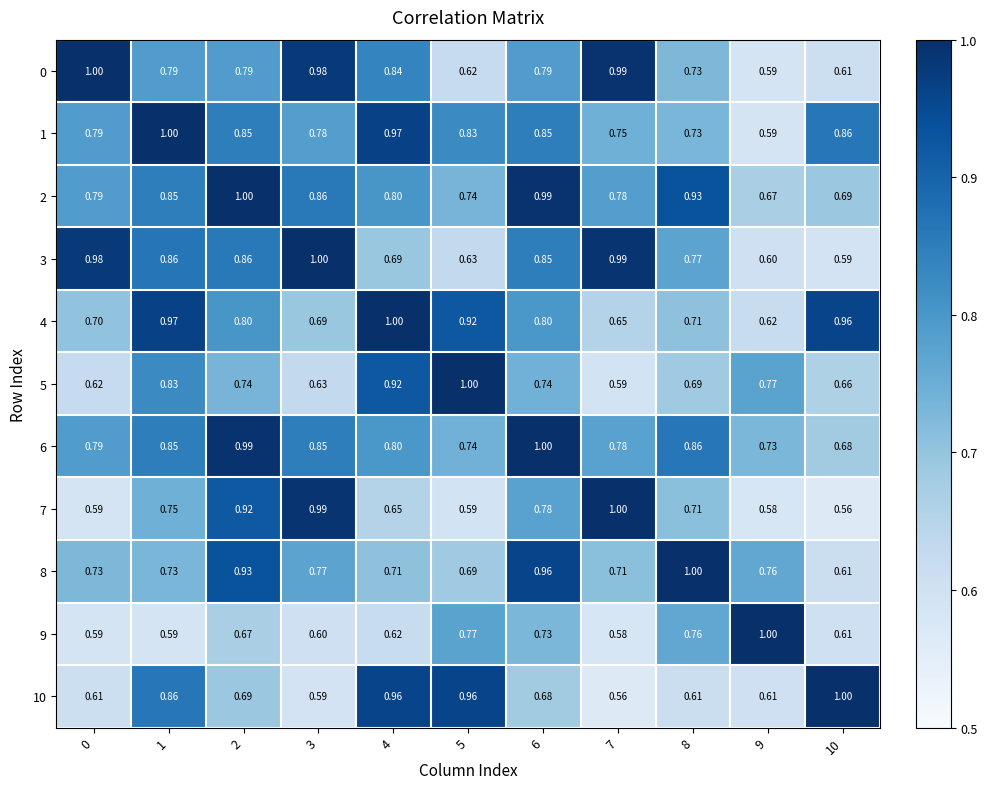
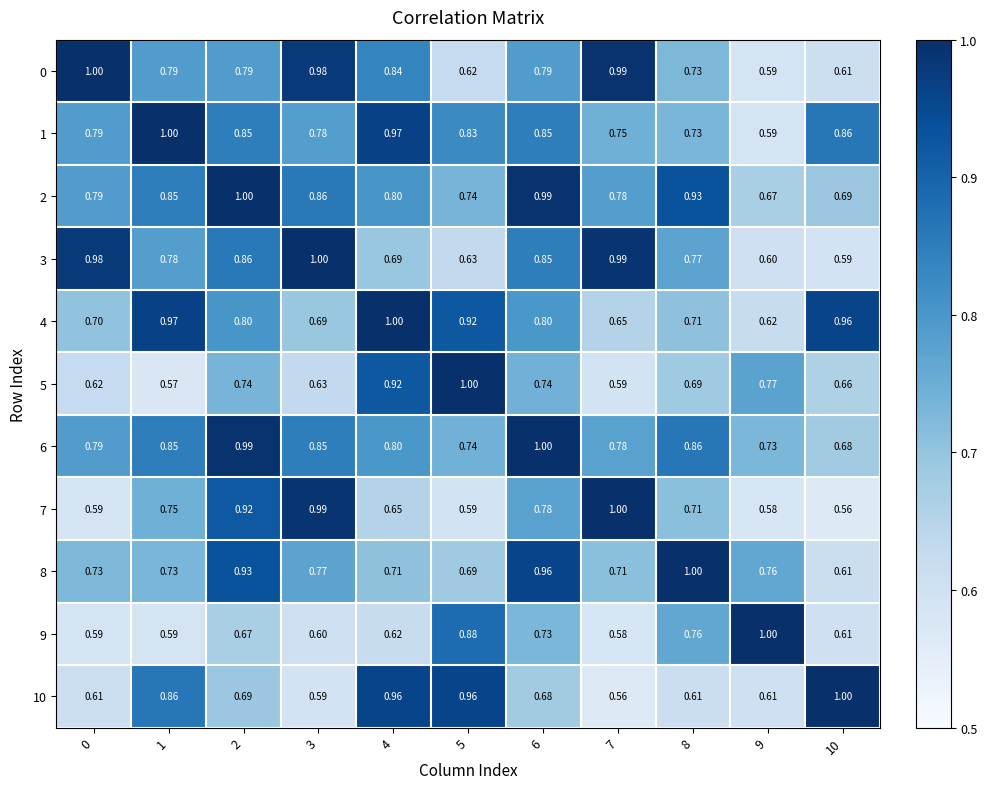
  {
    "0": {
      "0": 1.00,
      "1": 0.79,
      "2": 0.79,
      "3": 0.98,
      "4": 0.84,
      "5": 0.62,
      "6": 0.79,
      "7": 0.99,
      "8": 0.73,
      "9": 0.59,
      "10": 0.61
    },
    "1": {
      "0": 0.79,
      "1": 1.00,
      "2": 0.85,
      "3": 0.78,
      "4": 0.97,
      "5": 0.83,
      "6": 0.85,
      "7": 0.75,
      "8": 0.73,
      "9": 0.59,
      "10": 0.86
    },
    "2": {
      "0": 0.79,
      "1": 0.85,
      "2": 1.00,
      "3": 0.86,
      "4": 0.80,
      "5": 0.74,
      "6": 0.99,
      "7": 0.78,
      "8": 0.93,
      "9": 0.67,
      "10": 0.69
    },
    "3": {
      "0": 0.98,
-     "1": 0.86,
+     "1": 0.78,
      "2": 0.86,
      "3": 1.00,
      "4": 0.69,
      "5": 0.63,
      "6": 0.85,
      "7": 0.99,
      "8": 0.77,
      "9": 0.60,
      "10": 0.59
    },
    "4": {
      "0": 0.70,
      "1": 0.97,
      "2": 0.80,
      "3": 0.69,
      "4": 1.00,
      "5": 0.92,
      "6": 0.80,
      "7": 0.65,
      "8": 0.71,
      "9": 0.62,
      "10": 0.96
    },
    "5": {
      "0": 0.62,
-     "1": 0.83,
+     "1": 0.57,
      "2": 0.74,
      "3": 0.63,
      "4": 0.92,
      "5": 1.00,
      "6": 0.74,
      "7": 0.59,
      "8": 0.69,
      "9": 0.77,
      "10": 0.66
    },
    "6": {
      "0": 0.79,
      "1": 0.85,
      "2": 0.99,
      "3": 0.85,
      "4": 0.80,
      "5": 0.74,
      "6": 1.00,
      "7": 0.78,
      "8": 0.86,
      "9": 0.73,
      "10": 0.68
    },
    "7": {
      "0": 0.59,
      "1": 0.75,
      "2": 0.92,
      "3": 0.99,
      "4": 0.65,
      "5": 0.59,
      "6": 0.78,
      "7": 1.00,
      "8": 0.71,
      "9": 0.58,
      "10": 0.56
    },
    "8": {
      "0": 0.73,
      "1": 0.73,
      "2": 0.93,
      "3": 0.77,
      "4": 0.71,
      "5": 0.69,
      "6": 0.96,
      "7": 0.71,
      "8": 1.00,
      "9": 0.76,
      "10": 0.61
    },
    "9": {
      "0": 0.59,
      "1": 0.59,
      "2": 0.67,
      "3": 0.60,
      "4": 0.62,
-     "5": 0.77,
+     "5": 0.88,
      "6": 0.73,
      "7": 0.58,
      "8": 0.76,
      "9": 1.00,
      "10": 0.61
    },
    "10": {
      "0": 0.61,
      "1": 0.86,
      "2": 0.69,
      "3": 0.59,
      "4": 0.96,
      "5": 0.96,
      "6": 0.68,
      "7": 0.56,
      "8": 0.61,
      "9": 0.61,
      "10": 1.00
    }
  }
